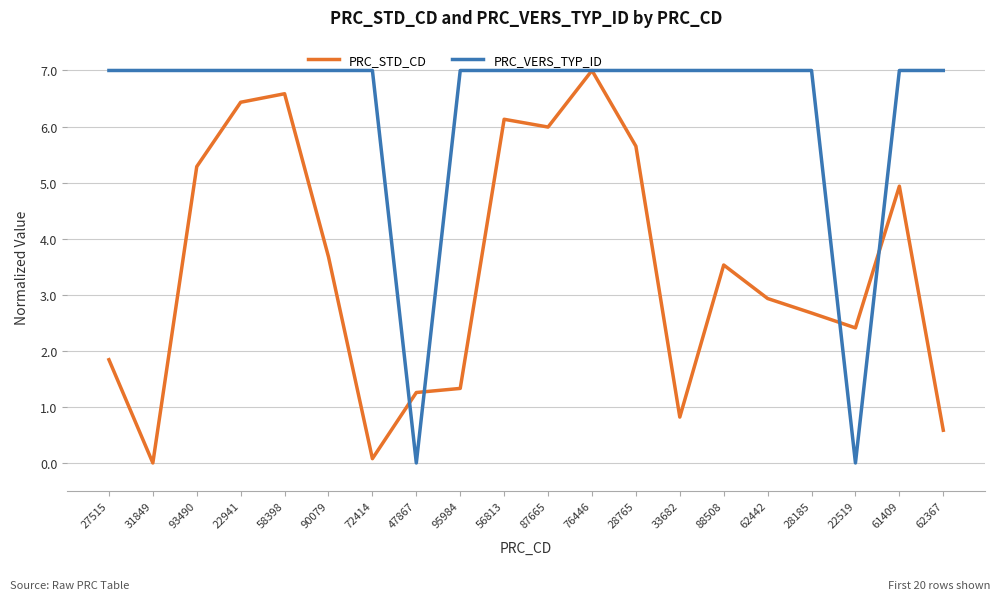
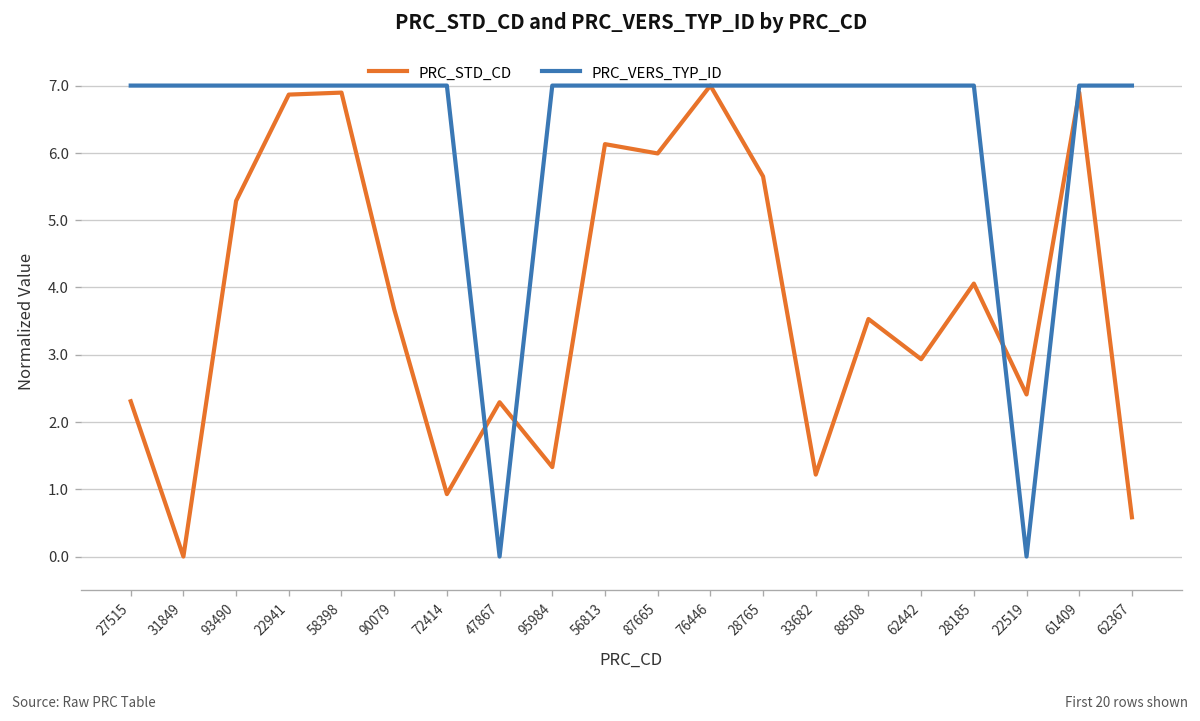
  {
    "PRC_STD_CD": {
-     "27515": 1.8,
+     "27515": 2.3,
      "31849": 0.0,
      "93490": 5.3,
-     "22941": 6.4,
-     "58398": 6.6,
+     "22941": 6.9,
+     "58398": 6.9,
      "90079": 3.7,
-     "72414": 0.1,
-     "47867": 1.3,
+     "72414": 0.9,
+     "47867": 2.3,
      "95984": 1.3,
      "56813": 6.1,
      "87665": 6.0,
      "28765": 5.6,
-     "33682": 0.8,
+     "33682": 1.2,
      "88508": 3.5,
      "62442": 2.9,
-     "28185": 2.7,
+     "28185": 4.1,
      "22519": 2.4,
-     "61409": 4.9,
+     "61409": 6.9,
      "62367": 0.6
    },
    "PRC_VERS_TYP_ID": {
      "27515": 7.0,
      "31849": 7.0,
      "93490": 7.0,
      "22941": 7.0,
      "58398": 7.0,
      "90079": 7.0,
      "72414": 7.0,
      "47867": 0.0,
      "95984": 7.0,
      "56813": 7.0,
      "87665": 7.0,
      "28765": 7.0,
      "33682": 7.0,
      "88508": 7.0,
      "62442": 7.0,
      "28185": 7.0,
      "22519": 0.0,
      "61409": 7.0,
      "62367": 7.0
    }
  }
